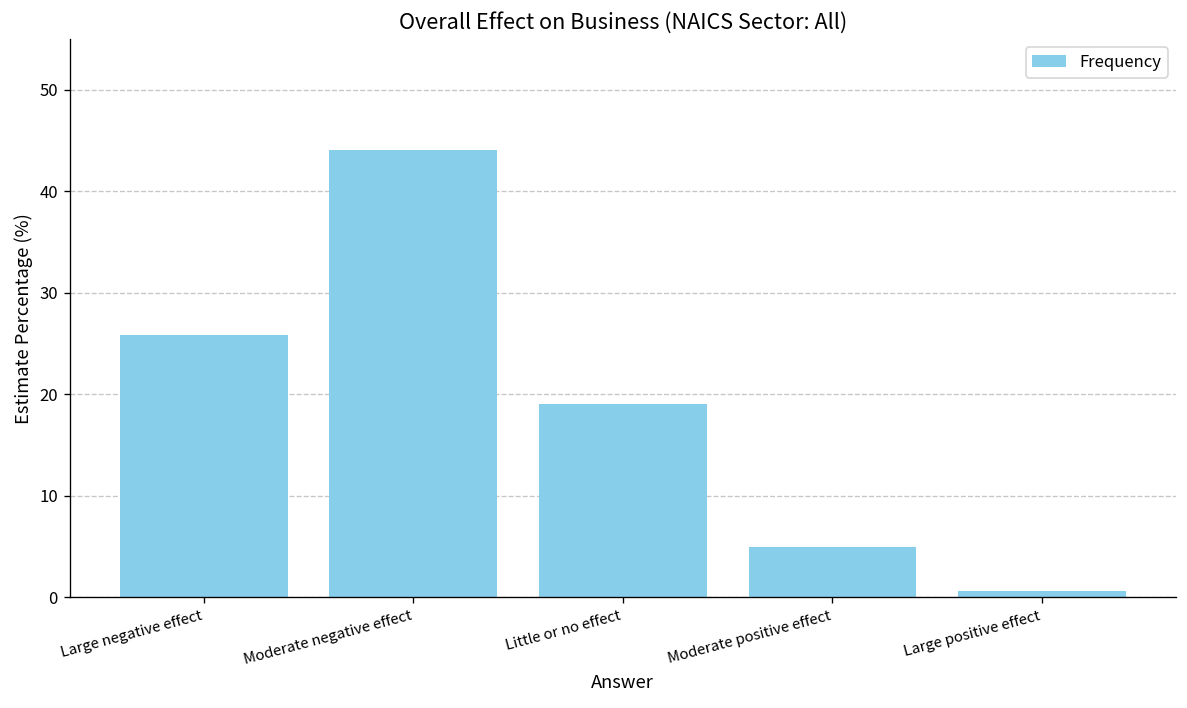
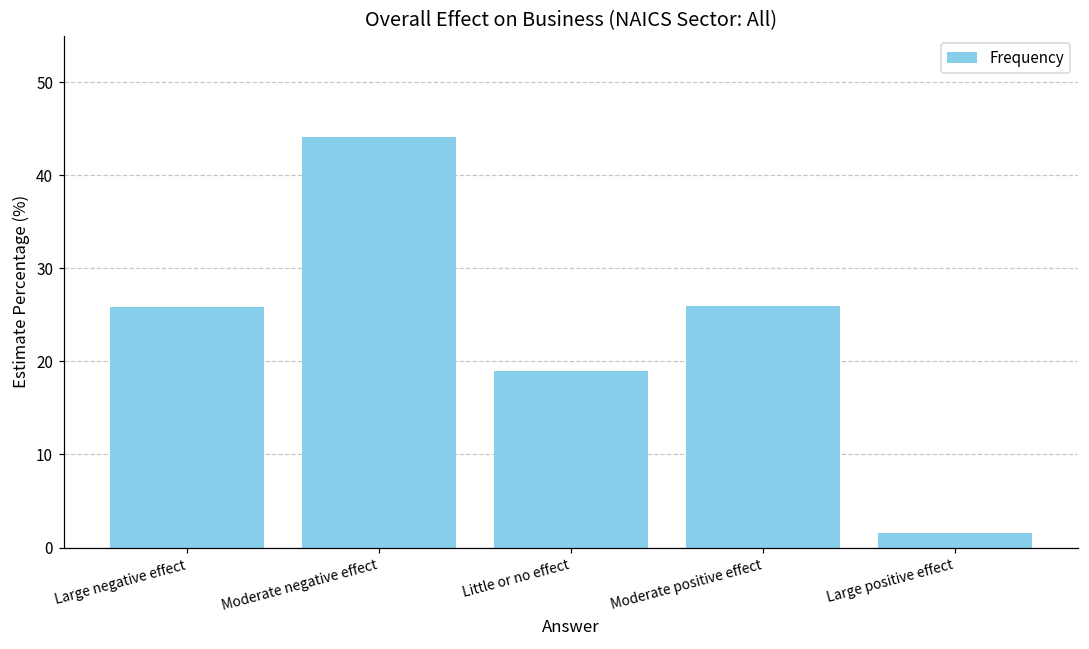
  {
    "Large negative effect": 26,
    "Moderate negative effect": 44,
    "Little or no effect": 19,
-   "Moderate positive effect": 5,
-   "Large positive effect": 1
+   "Moderate positive effect": 26,
+   "Large positive effect": 2
  }
